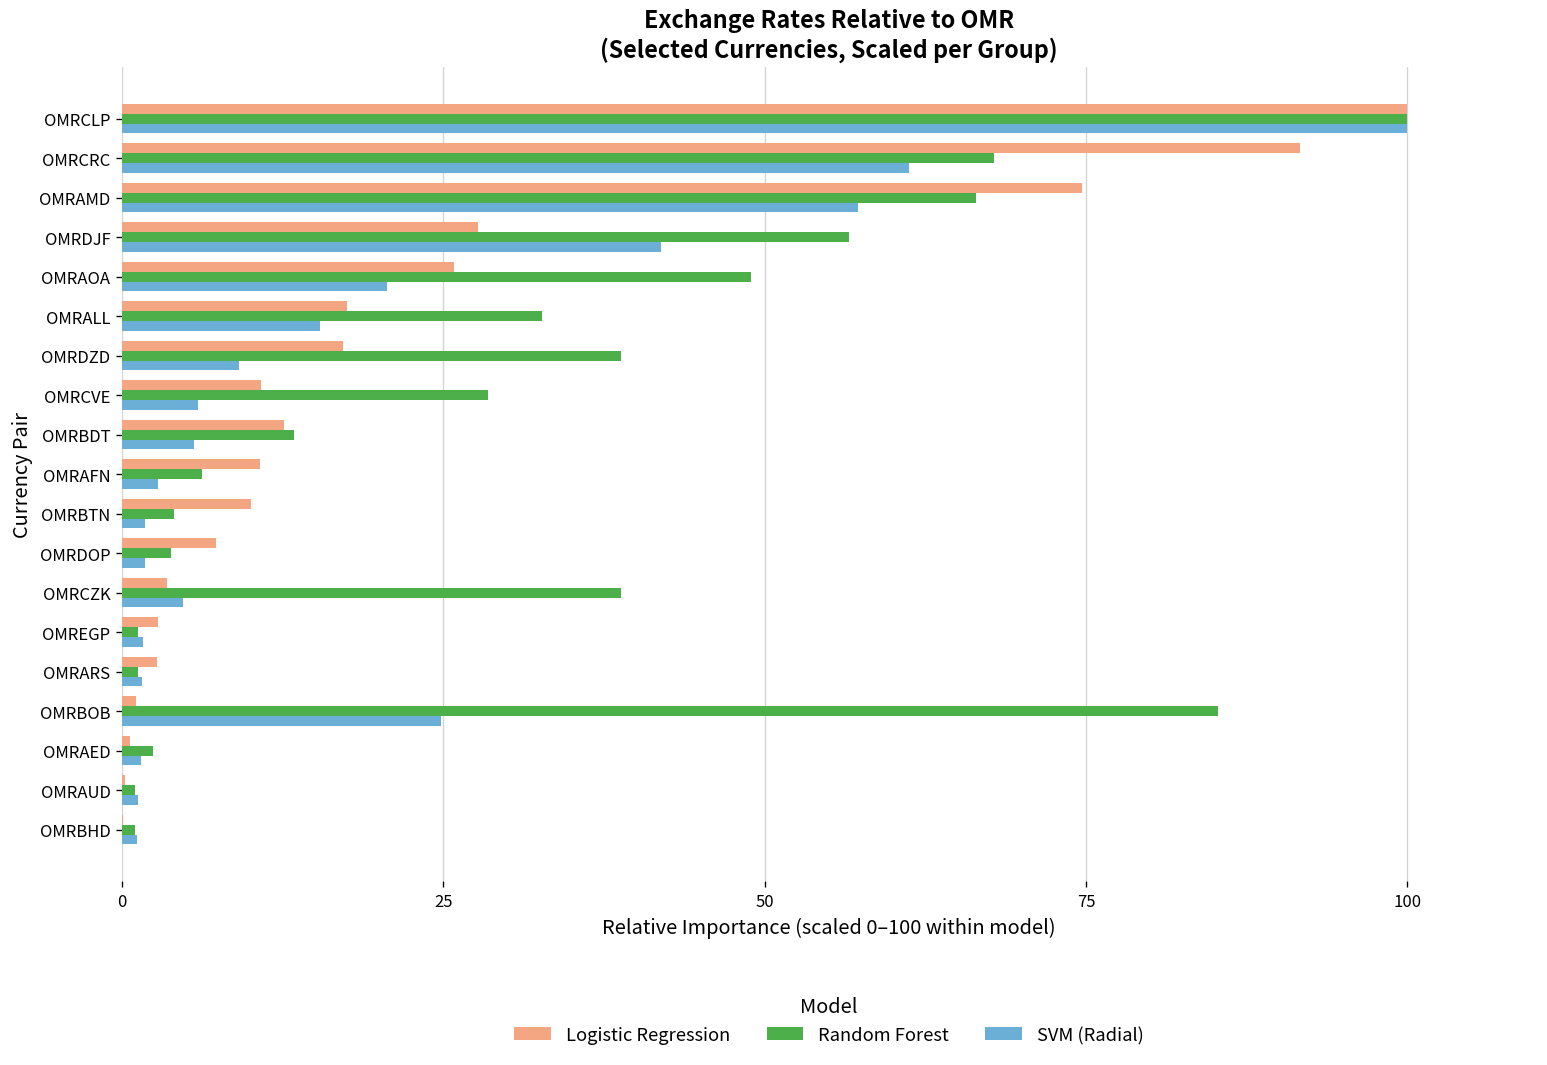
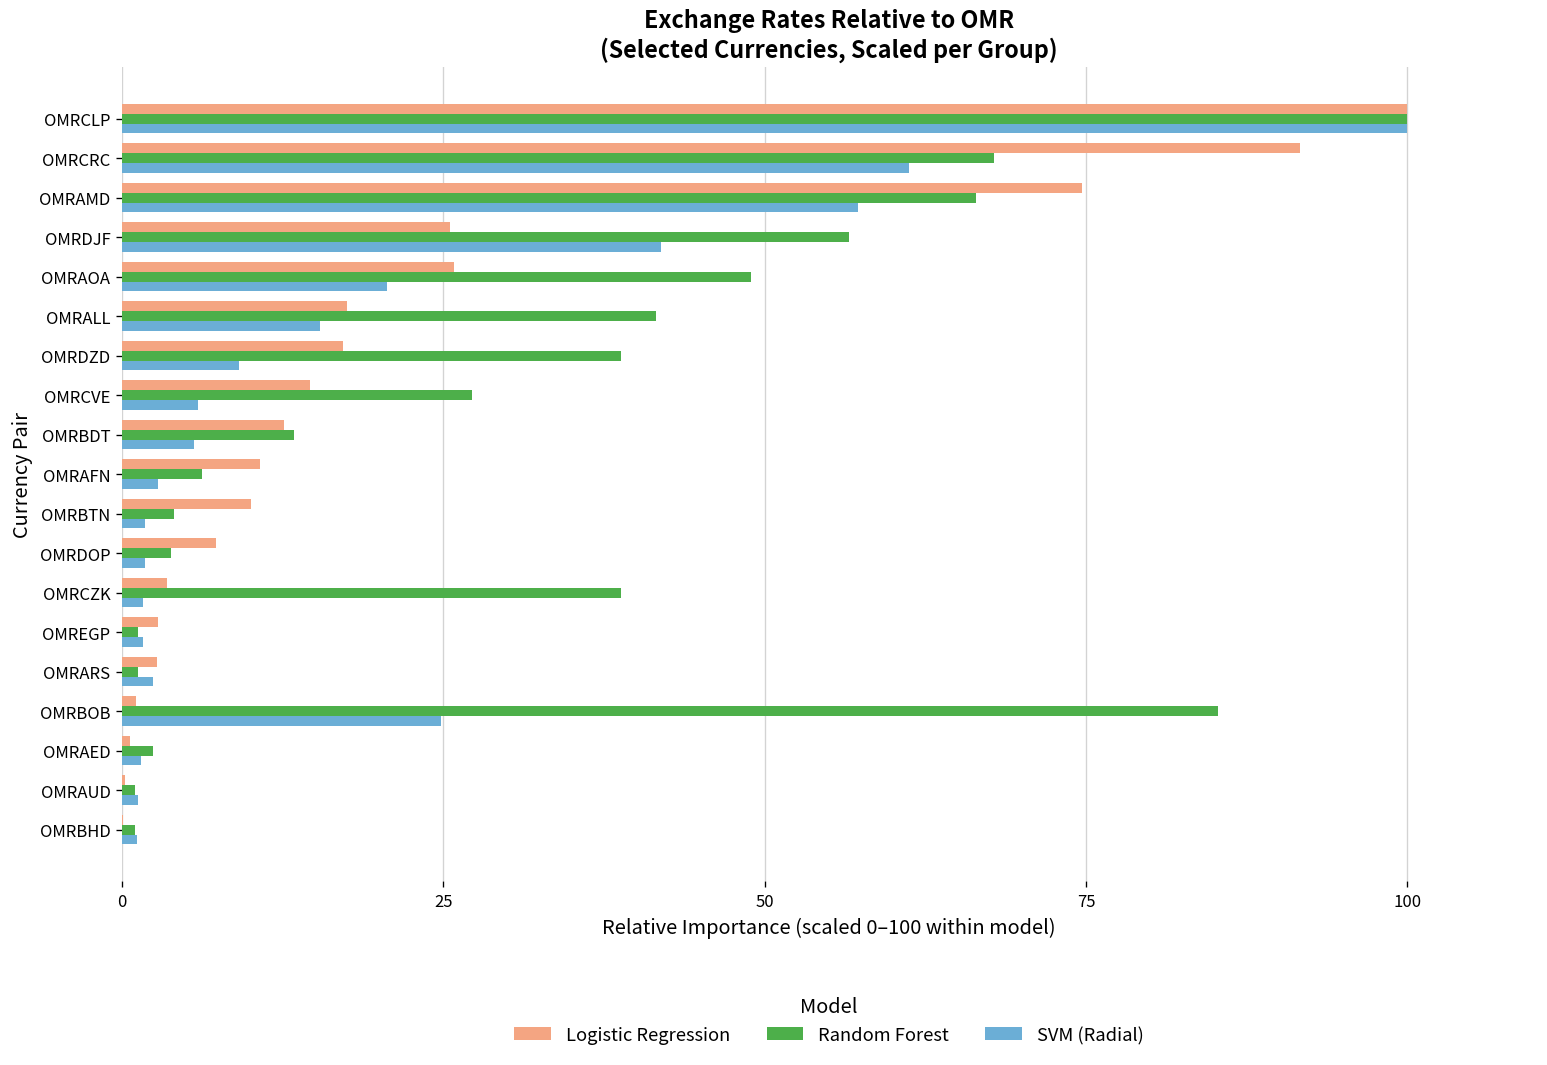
  {
    "Logistic Regression": {
      "OMRCLP": 100.0,
      "OMRCRC": 91.7,
      "OMRAMD": 74.7,
-     "OMRDJF": 27.7,
+     "OMRDJF": 25.5,
      "OMRAOA": 25.8,
      "OMRALL": 17.5,
      "OMRDZD": 17.1,
-     "OMRCVE": 10.8,
+     "OMRCVE": 14.6,
      "OMRBDT": 12.6,
      "OMRAFN": 10.7,
      "OMRBTN": 10.0,
      "OMRDOP": 7.3,
      "OMRCZK": 3.5,
      "OMREGP": 2.8,
      "OMRARS": 2.7,
      "OMRBOB": 1.1,
      "OMRAED": 0.6
    },
    "Random Forest": {
      "OMRCLP": 100.0,
      "OMRCRC": 67.9,
      "OMRAMD": 66.5,
      "OMRDJF": 56.6,
      "OMRAOA": 48.9,
-     "OMRALL": 32.7,
+     "OMRALL": 41.6,
      "OMRDZD": 38.8,
-     "OMRCVE": 28.4,
+     "OMRCVE": 27.2,
      "OMRBDT": 13.4,
      "OMRAFN": 6.2,
      "OMRBTN": 4.0,
      "OMRDOP": 3.8,
      "OMRCZK": 38.8,
      "OMREGP": 1.2,
      "OMRARS": 1.2,
      "OMRBOB": 85.3,
      "OMRAED": 2.4,
      "OMRAUD": 1.0,
      "OMRBHD": 1.0
    },
    "SVM (Radial)": {
      "OMRCLP": 100.0,
      "OMRCRC": 61.2,
      "OMRAMD": 57.2,
      "OMRDJF": 41.9,
      "OMRAOA": 20.6,
      "OMRALL": 15.4,
      "OMRDZD": 9.1,
      "OMRCVE": 5.9,
      "OMRBDT": 5.6,
      "OMRAFN": 2.8,
      "OMRBTN": 1.8,
      "OMRDOP": 1.8,
-     "OMRCZK": 4.7,
+     "OMRCZK": 1.6,
      "OMREGP": 1.6,
-     "OMRARS": 1.5,
+     "OMRARS": 2.4,
      "OMRBOB": 24.8,
      "OMRAED": 1.5,
      "OMRAUD": 1.2,
      "OMRBHD": 1.1
    }
  }
